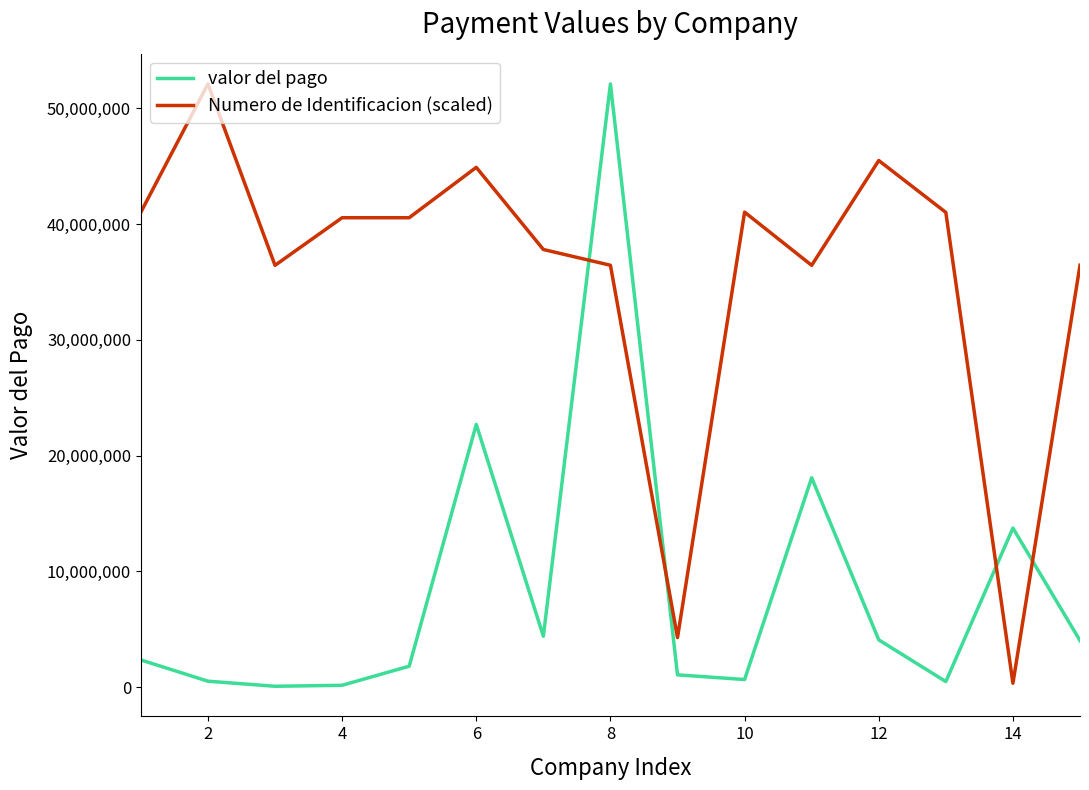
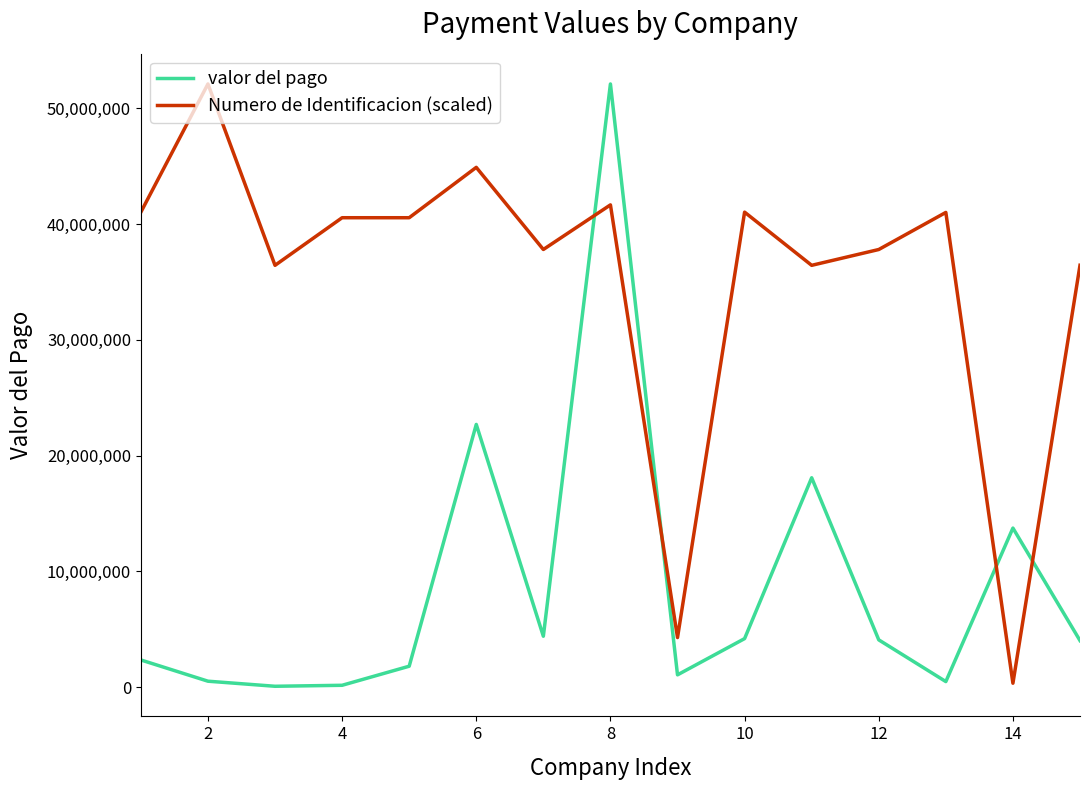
  {
    "valor del pago": {
      "2": "500,000",
      "4": "200,000",
      "6": "22,700,000",
      "8": "52,100,000",
-     "10": "700,000",
+     "10": "4,200,000",
      "12": "4,100,000",
      "14": "13,700,000"
    },
    "Numero de Identificacion (scaled)": {
      "4": "40,500,000",
      "6": "44,900,000",
-     "8": "36,400,000",
+     "8": "41,700,000",
      "10": "41,000,000",
-     "12": "45,500,000",
+     "12": "37,800,000",
      "14": "300,000"
    }
  }
